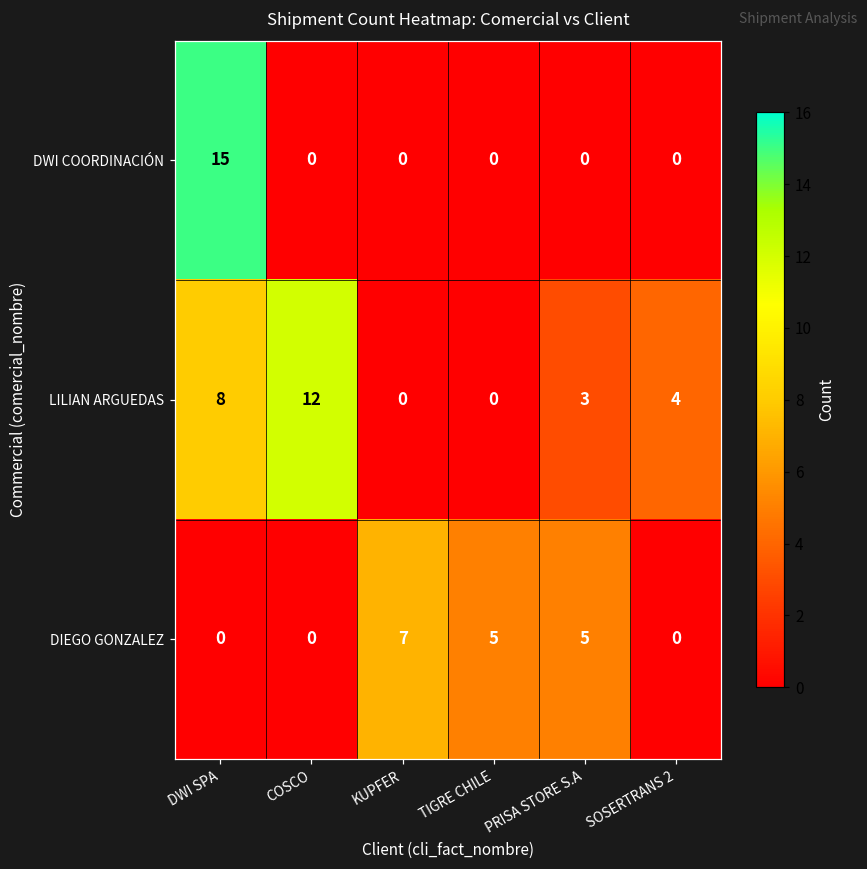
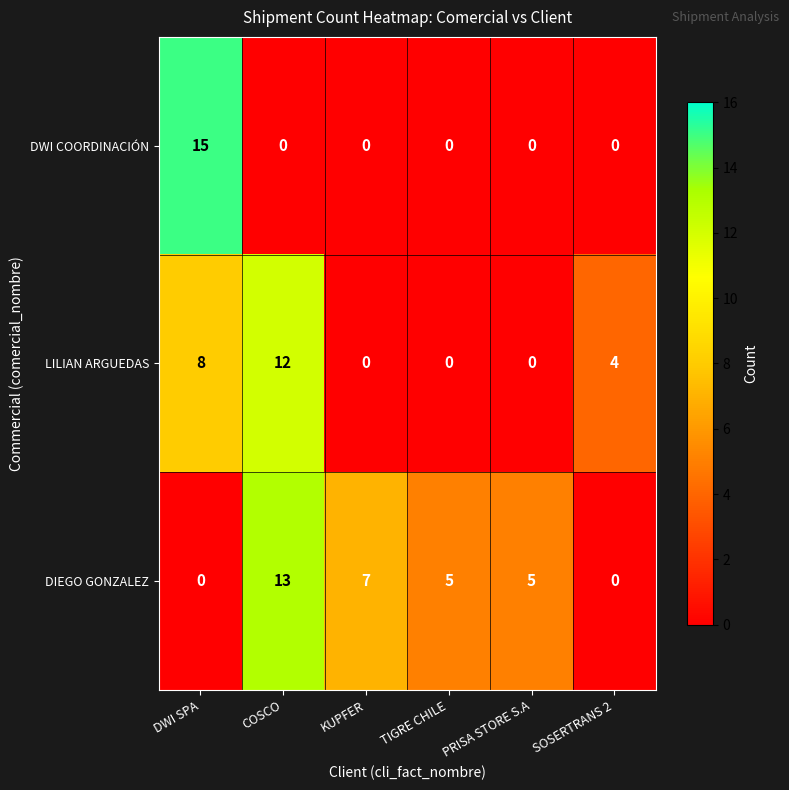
  {
    "DWI COORDINACIÓN": {
      "DWI SPA": 15,
      "COSCO": 0,
      "KUPFER": 0,
      "TIGRE CHILE": 0,
      "PRISA STORE S.A": 0,
      "SOSERTRANS 2": 0
    },
    "LILIAN ARGUEDAS": {
      "DWI SPA": 8,
      "COSCO": 12,
      "KUPFER": 0,
      "TIGRE CHILE": 0,
-     "PRISA STORE S.A": 3,
+     "PRISA STORE S.A": 0,
      "SOSERTRANS 2": 4
    },
    "DIEGO GONZALEZ": {
      "DWI SPA": 0,
-     "COSCO": 0,
+     "COSCO": 13,
      "KUPFER": 7,
      "TIGRE CHILE": 5,
      "PRISA STORE S.A": 5,
      "SOSERTRANS 2": 0
    }
  }
